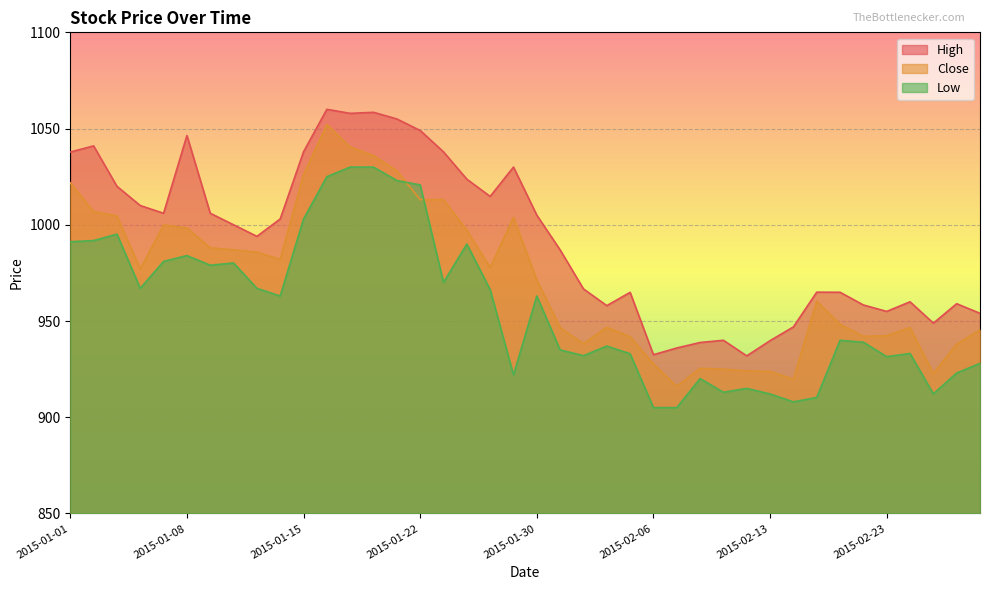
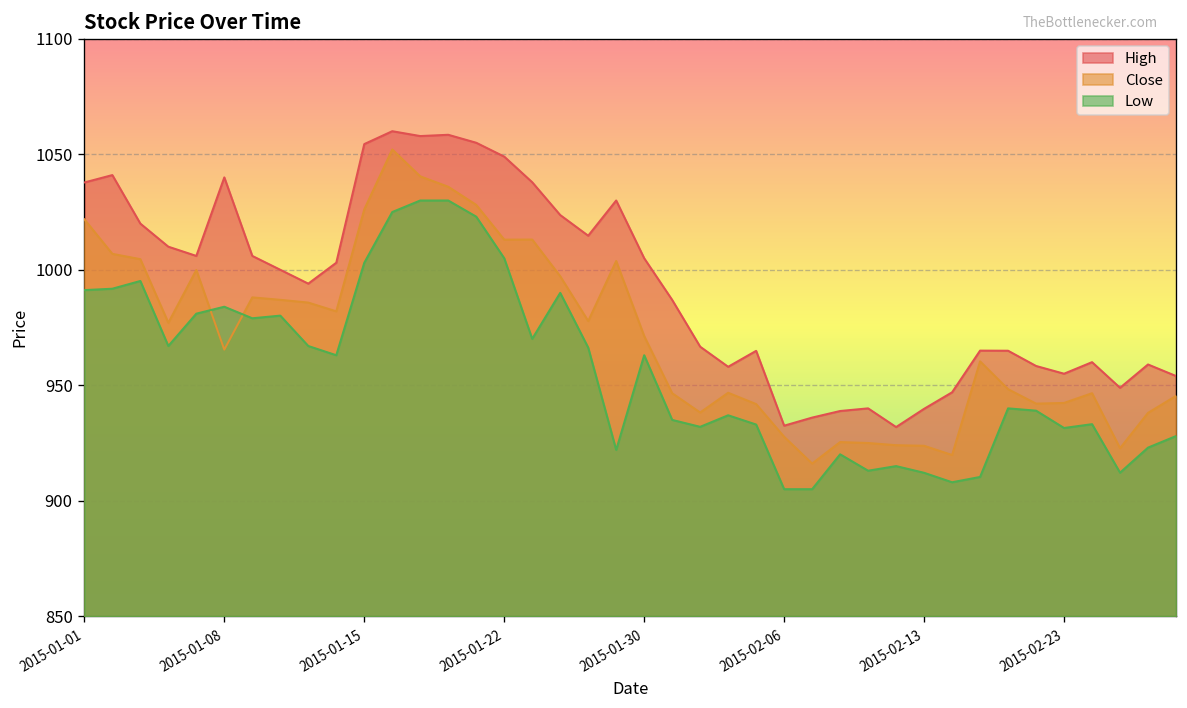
  {
    "High": {
      "2015-01-01": 1038,
-     "2015-01-08": 1046,
-     "2015-01-15": 1038,
+     "2015-01-08": 1040,
+     "2015-01-15": 1054,
      "2015-01-22": 1049,
      "2015-01-30": 1005,
      "2015-02-06": 933,
      "2015-02-13": 940,
      "2015-02-23": 955
    },
    "Close": {
      "2015-01-01": 1022,
-     "2015-01-08": 998,
+     "2015-01-08": 965,
      "2015-01-15": 1026,
      "2015-01-22": 1013,
      "2015-01-30": 971,
      "2015-02-06": 928,
      "2015-02-13": 924,
      "2015-02-23": 942
    },
    "Low": {
      "2015-01-01": 991,
      "2015-01-08": 984,
      "2015-01-15": 1003,
-     "2015-01-22": 1021,
+     "2015-01-22": 1005,
      "2015-01-30": 963,
      "2015-02-06": 905,
      "2015-02-13": 912,
      "2015-02-23": 932
    }
  }
